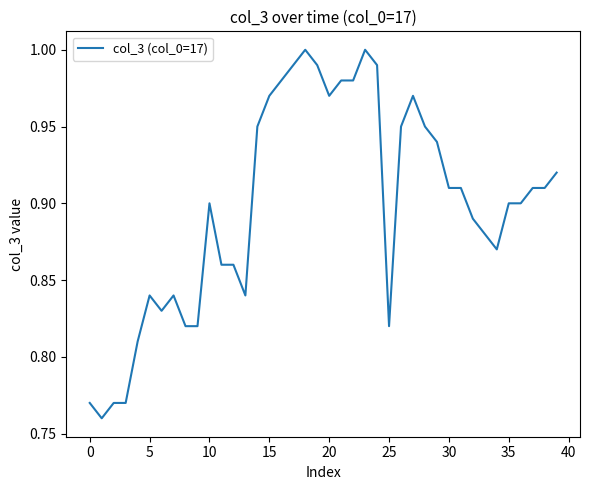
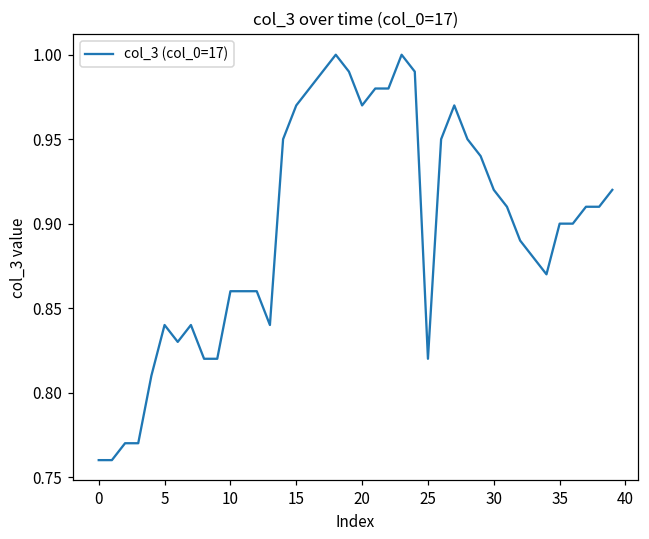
  {
-   "0": 0.77,
+   "0": 0.76,
    "5": 0.84,
-   "10": 0.90,
+   "10": 0.86,
    "15": 0.97,
    "20": 0.97,
    "25": 0.82,
-   "30": 0.91,
+   "30": 0.92,
    "35": 0.90
  }
